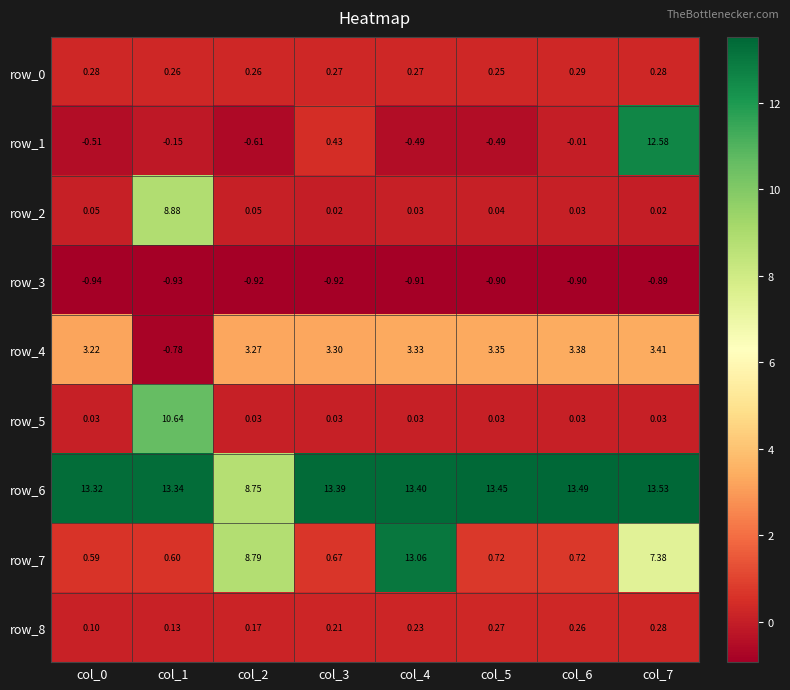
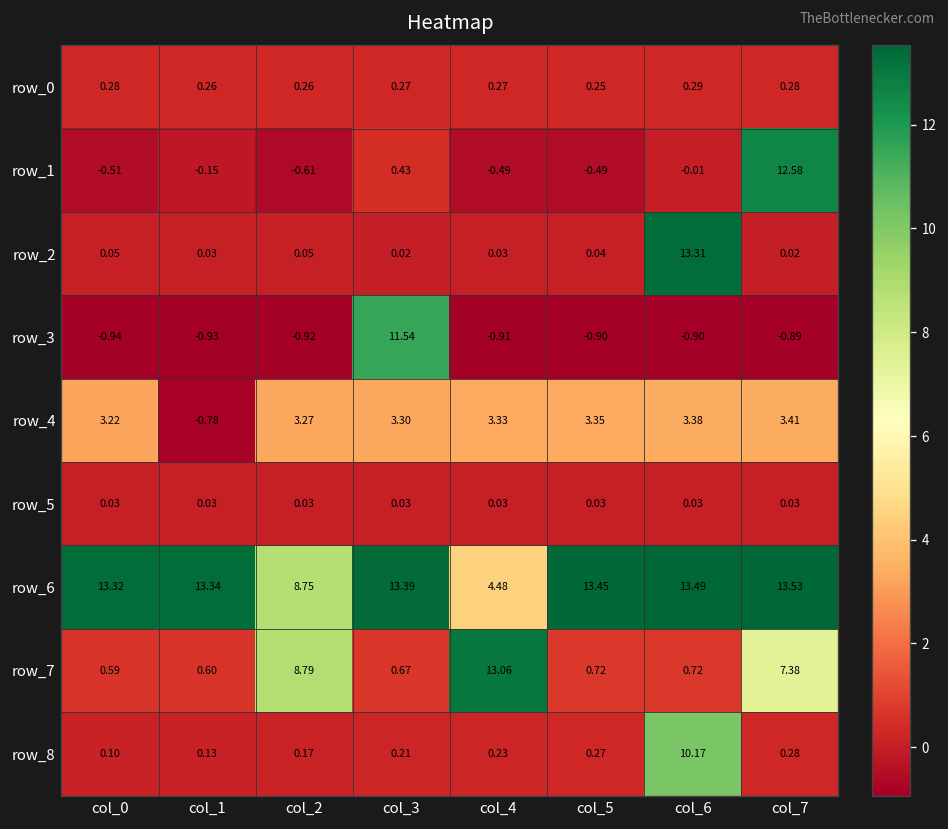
  {
    "row_0": {
      "col_0": 0.28,
      "col_1": 0.26,
      "col_2": 0.26,
      "col_3": 0.27,
      "col_4": 0.27,
      "col_5": 0.25,
      "col_6": 0.29,
      "col_7": 0.28
    },
    "row_1": {
      "col_0": -0.51,
      "col_1": -0.15,
      "col_2": -0.61,
      "col_3": 0.43,
      "col_4": -0.49,
      "col_5": -0.49,
      "col_6": -0.01,
      "col_7": 12.58
    },
    "row_2": {
      "col_0": 0.05,
-     "col_1": 8.88,
+     "col_1": 0.03,
      "col_2": 0.05,
      "col_3": 0.02,
      "col_4": 0.03,
      "col_5": 0.04,
-     "col_6": 0.03,
+     "col_6": 13.31,
      "col_7": 0.02
    },
    "row_3": {
      "col_0": -0.94,
      "col_1": -0.93,
      "col_2": -0.92,
-     "col_3": -0.92,
+     "col_3": 11.54,
      "col_4": -0.91,
      "col_5": -0.90,
      "col_6": -0.90,
      "col_7": -0.89
    },
    "row_4": {
      "col_0": 3.22,
      "col_1": -0.78,
      "col_2": 3.27,
      "col_3": 3.30,
      "col_4": 3.33,
      "col_5": 3.35,
      "col_6": 3.38,
      "col_7": 3.41
    },
    "row_5": {
      "col_0": 0.03,
-     "col_1": 10.64,
+     "col_1": 0.03,
      "col_2": 0.03,
      "col_3": 0.03,
      "col_4": 0.03,
      "col_5": 0.03,
      "col_6": 0.03,
      "col_7": 0.03
    },
    "row_6": {
      "col_0": 13.32,
      "col_1": 13.34,
      "col_2": 8.75,
      "col_3": 13.39,
-     "col_4": 13.40,
+     "col_4": 4.48,
      "col_5": 13.45,
      "col_6": 13.49,
      "col_7": 13.53
    },
    "row_7": {
      "col_0": 0.59,
      "col_1": 0.60,
      "col_2": 8.79,
      "col_3": 0.67,
      "col_4": 13.06,
      "col_5": 0.72,
      "col_6": 0.72,
      "col_7": 7.38
    },
    "row_8": {
      "col_0": 0.10,
      "col_1": 0.13,
      "col_2": 0.17,
      "col_3": 0.21,
      "col_4": 0.23,
      "col_5": 0.27,
-     "col_6": 0.26,
+     "col_6": 10.17,
      "col_7": 0.28
    }
  }
